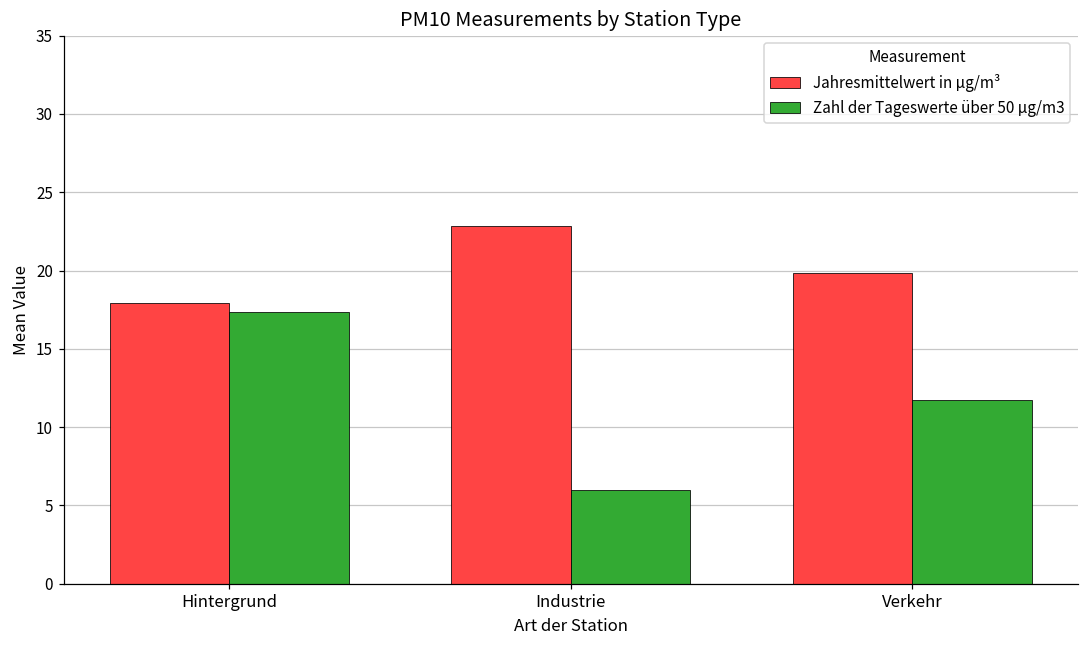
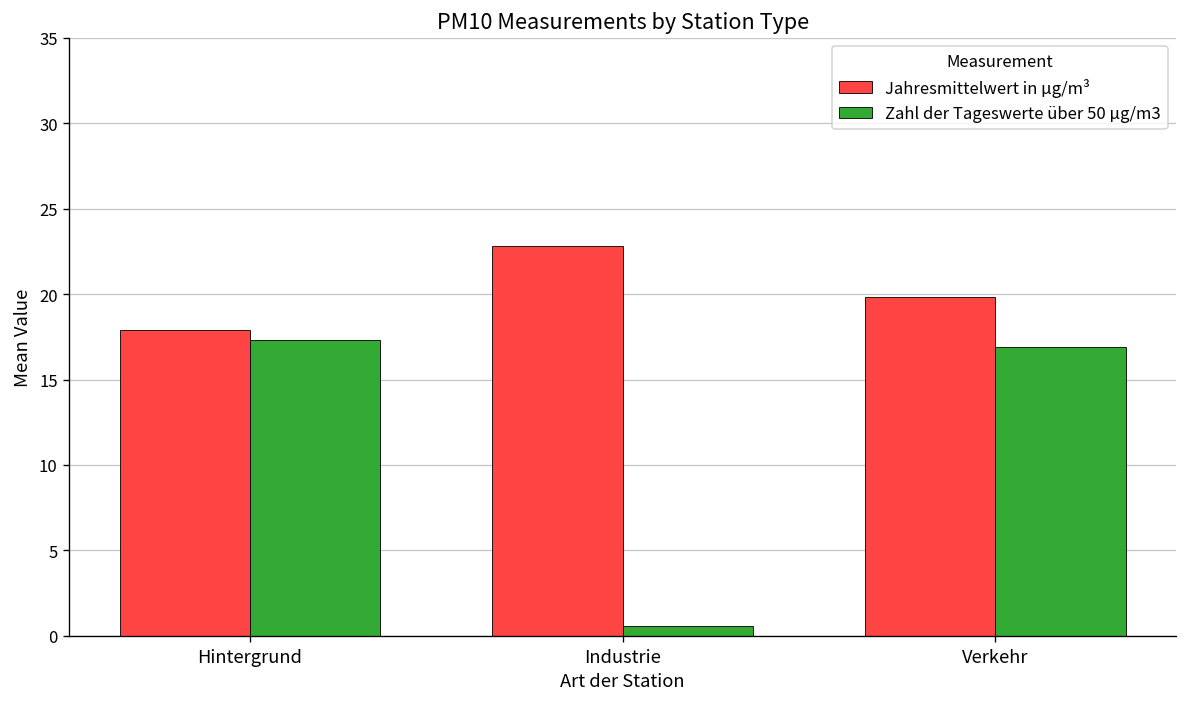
  {
    "Jahresmittelwert in µg/m³": {
      "Hintergrund": 17.9,
      "Industrie": 22.8,
      "Verkehr": 19.9
    },
    "Zahl der Tageswerte über 50 µg/m3": {
      "Hintergrund": 17.3,
-     "Industrie": 6.0,
-     "Verkehr": 11.7
+     "Industrie": 0.6,
+     "Verkehr": 16.9
    }
  }
